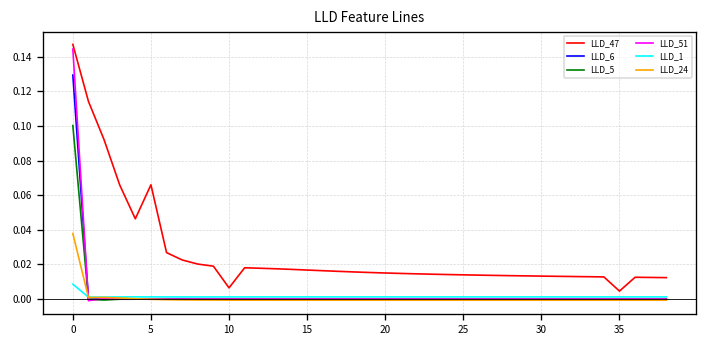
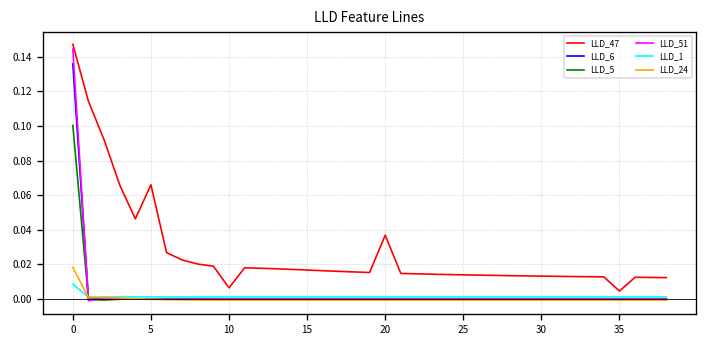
  {
    "LLD_47": {
      "0": 0.147,
      "5": 0.066,
      "10": 0.006,
      "15": 0.017,
-     "20": 0.015,
+     "20": 0.037,
      "25": 0.014,
      "30": 0.013,
      "35": 0.005
    },
    "LLD_6": {
-     "0": 0.129
+     "0": 0.136
    },
    "LLD_5": {
      "0": 0.100
    },
    "LLD_51": {
      "0": 0.144
    },
    "LLD_1": {
      "0": 0.009
    },
    "LLD_24": {
-     "0": 0.038
+     "0": 0.018
    }
  }
